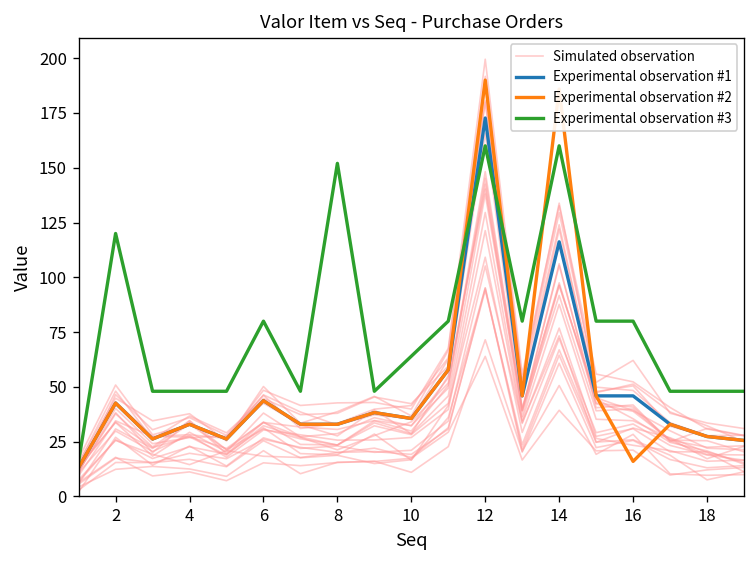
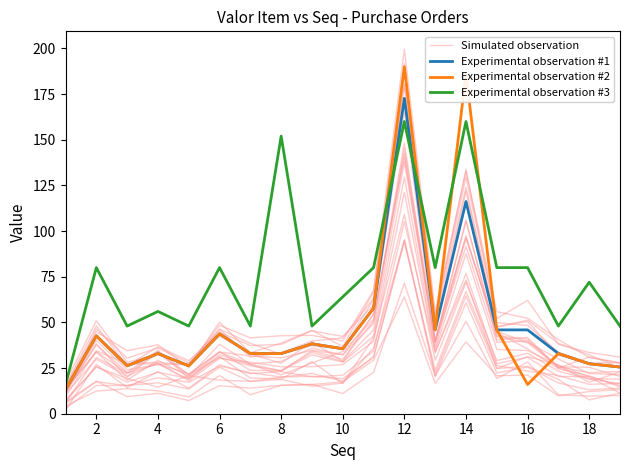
  {
    "Experimental observation #1": {
      "12": 173,
      "14": 116,
      "16": 46
    },
    "Experimental observation #2": {
      "12": 190,
      "16": 16
    },
    "Experimental observation #3": {
-     "2": 120,
-     "4": 48,
+     "2": 80,
+     "4": 56,
      "6": 80,
      "8": 152,
      "10": 64,
      "12": 160,
      "14": 160,
      "16": 80,
-     "18": 48
+     "18": 72
    }
  }
